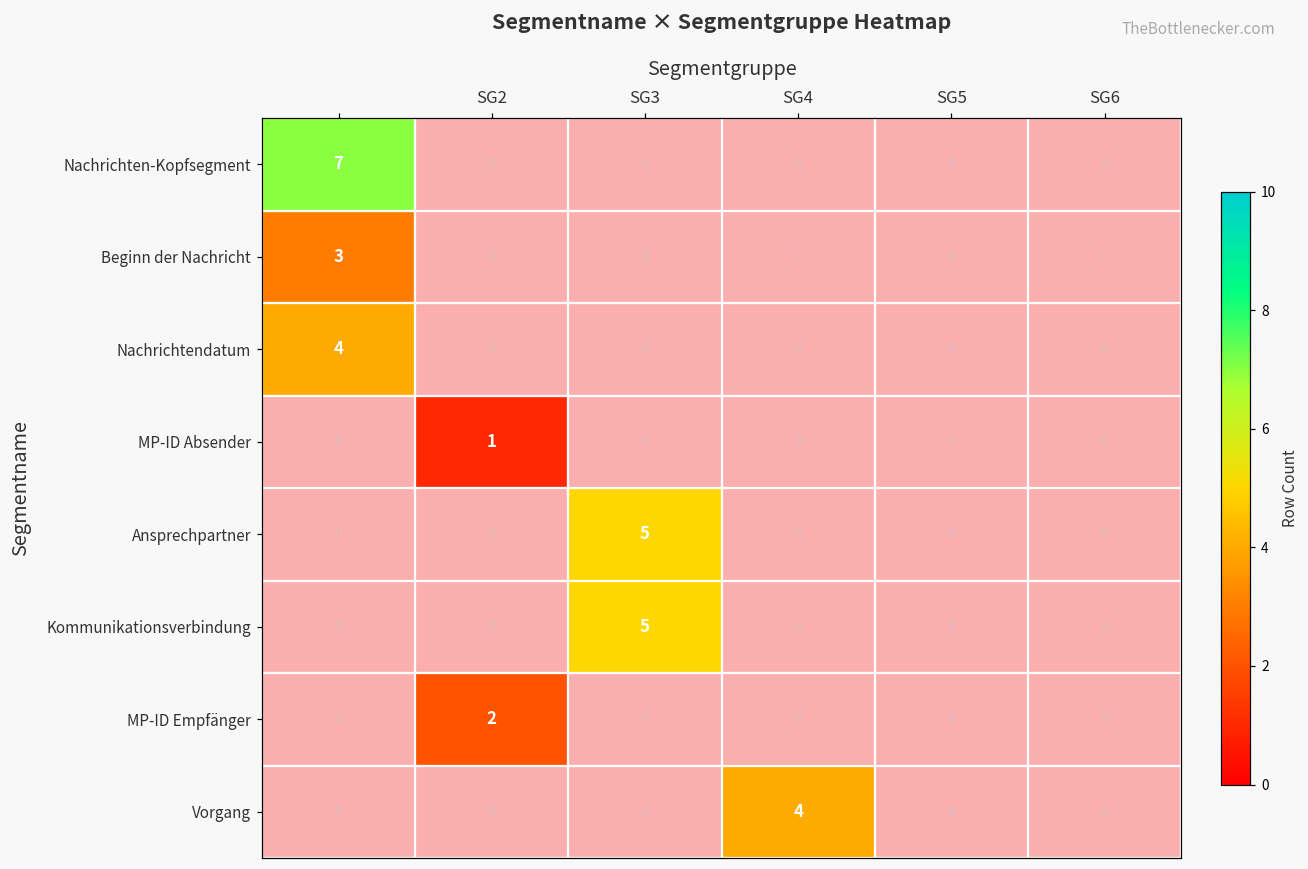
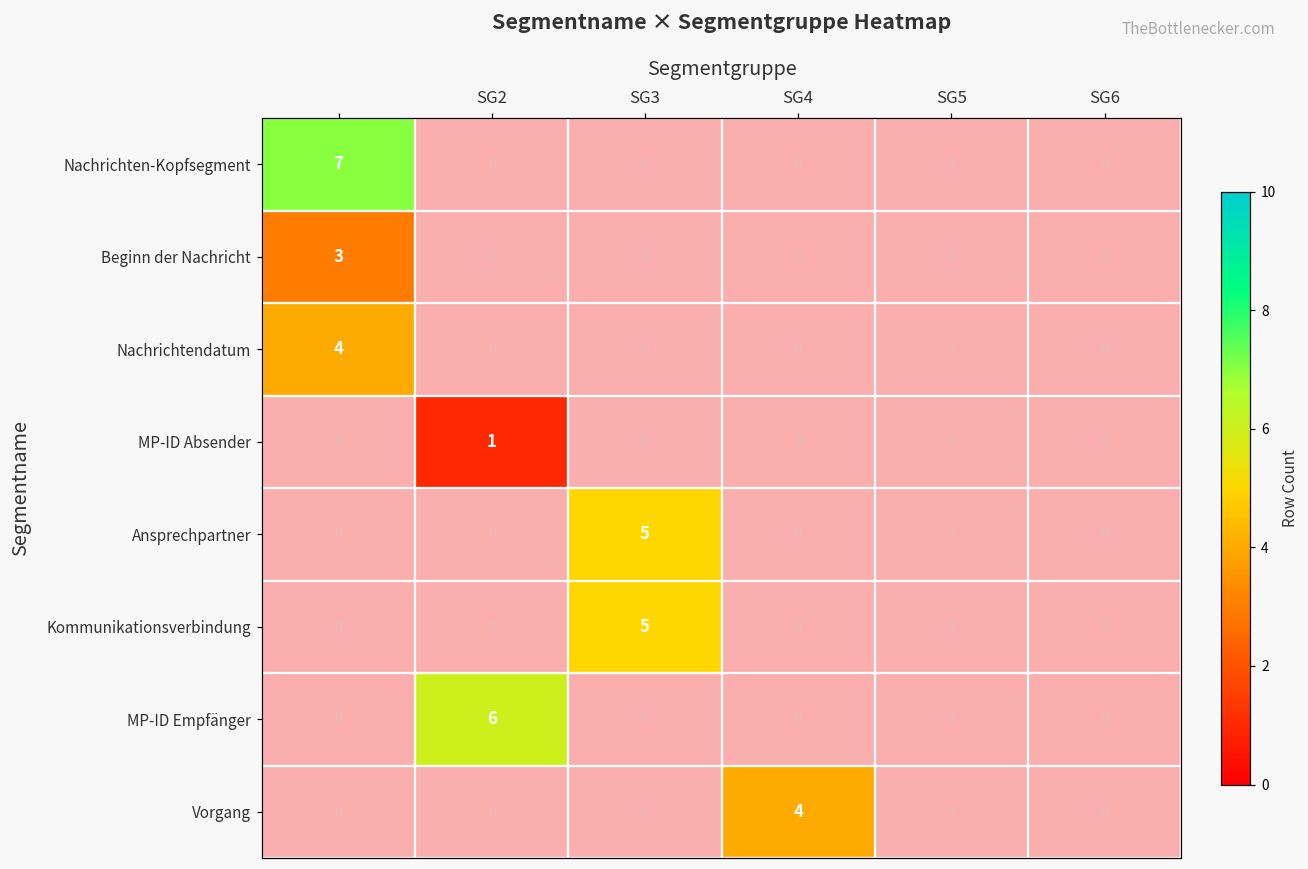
  {
    "MP-ID Absender": {
      "SG2": 1
    },
    "Ansprechpartner": {
      "SG3": 5
    },
    "Kommunikationsverbindung": {
      "SG3": 5
    },
    "MP-ID Empfänger": {
-     "SG2": 2
+     "SG2": 6
    },
    "Vorgang": {
      "SG4": 4
    }
  }
